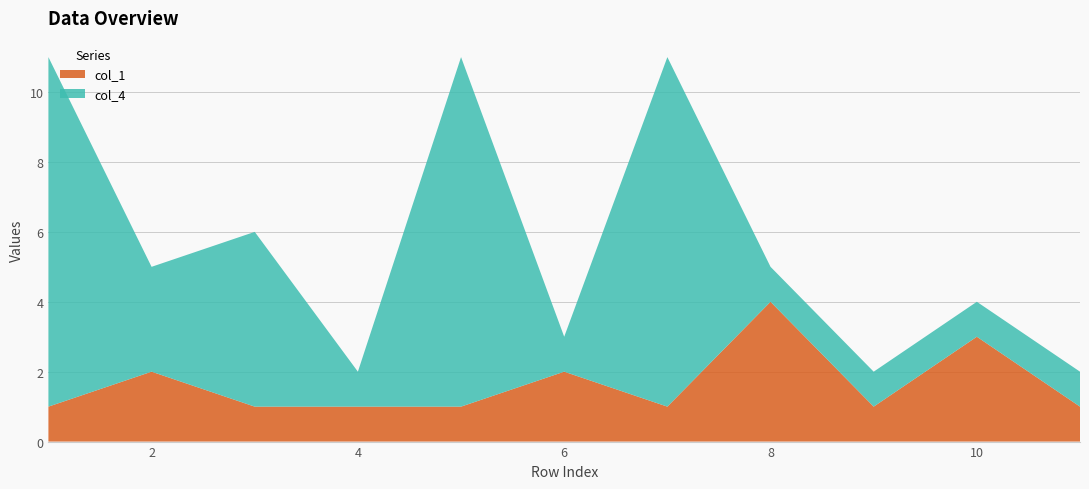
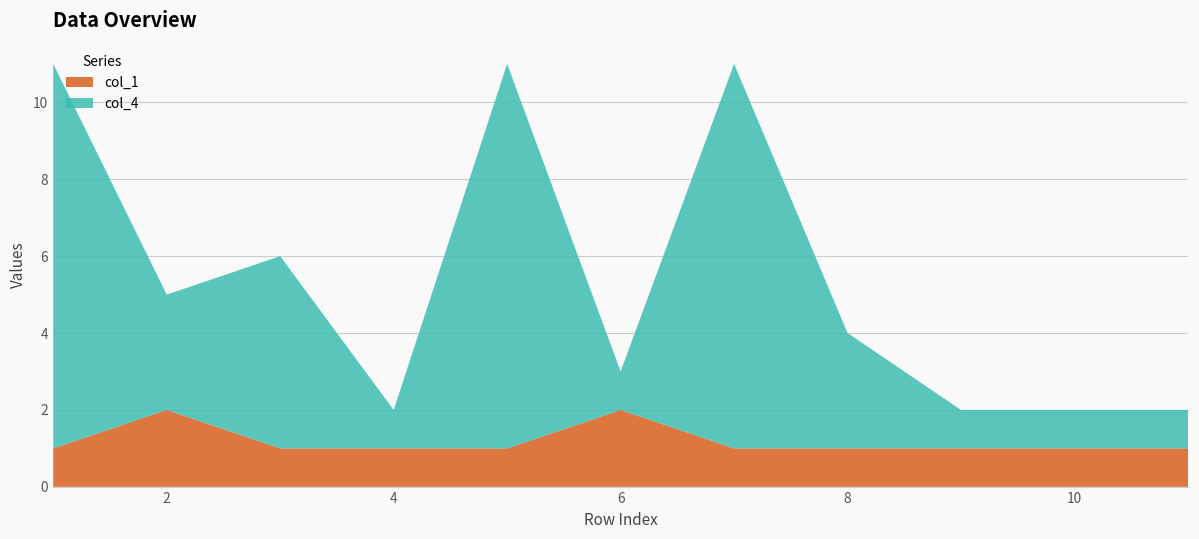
  {
    "col_1": {
      "2": 2,
      "4": 1,
      "6": 2,
-     "8": 4,
-     "10": 3
+     "8": 1,
+     "10": 1
    },
    "col_4": {
-     "8": 1
+     "8": 3
    }
  }
